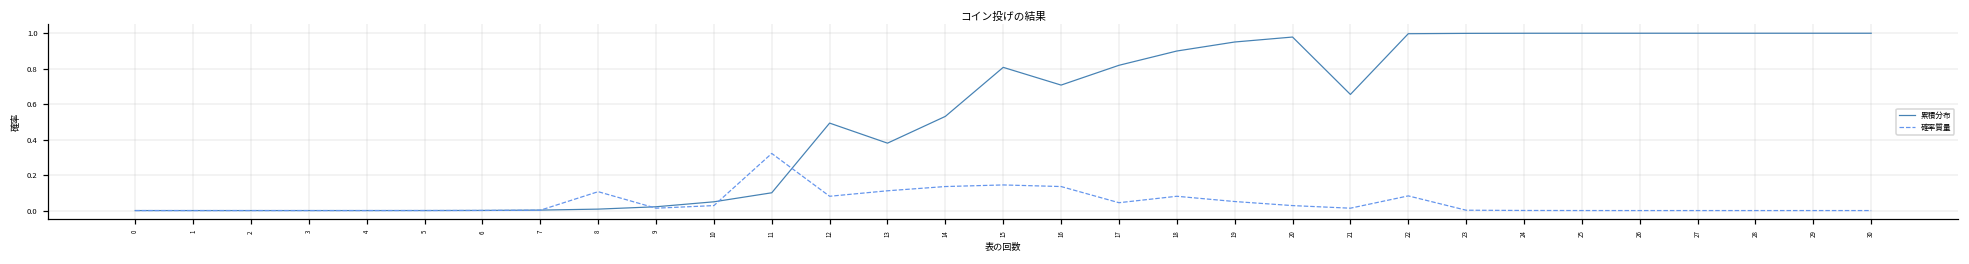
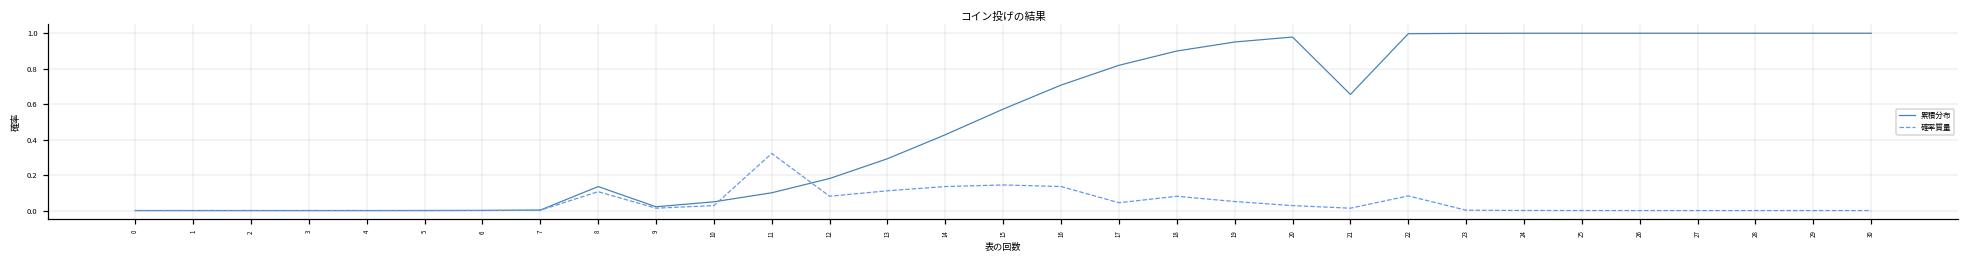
  {
    "累積分布": {
-     "8": 0.01,
+     "8": 0.14,
      "10": 0.05,
      "11": 0.10,
-     "12": 0.49,
-     "13": 0.38,
-     "14": 0.53,
-     "15": 0.81,
+     "12": 0.18,
+     "13": 0.29,
+     "14": 0.43,
+     "15": 0.57,
      "16": 0.71,
      "17": 0.82,
      "18": 0.90,
      "19": 0.95,
      "20": 0.98,
      "21": 0.65,
      "22": 1.00,
      "23": 1.00,
      "24": 1.00,
      "25": 1.00,
      "26": 1.00,
      "27": 1.00,
      "28": 1.00,
      "29": 1.00,
      "30": 1.00
    },
    "確率質量": {
      "8": 0.11,
      "10": 0.03,
      "11": 0.32,
      "12": 0.08,
      "13": 0.11,
      "14": 0.14,
      "15": 0.14,
      "16": 0.14,
      "17": 0.04,
      "18": 0.08,
      "19": 0.05,
      "20": 0.03,
      "21": 0.01,
      "22": 0.08,
      "23": 0.00,
      "24": 0.00,
      "25": 0.00,
      "26": 0.00,
      "27": 0.00,
      "28": 0.00,
      "29": 0.00,
      "30": 0.00
    }
  }
